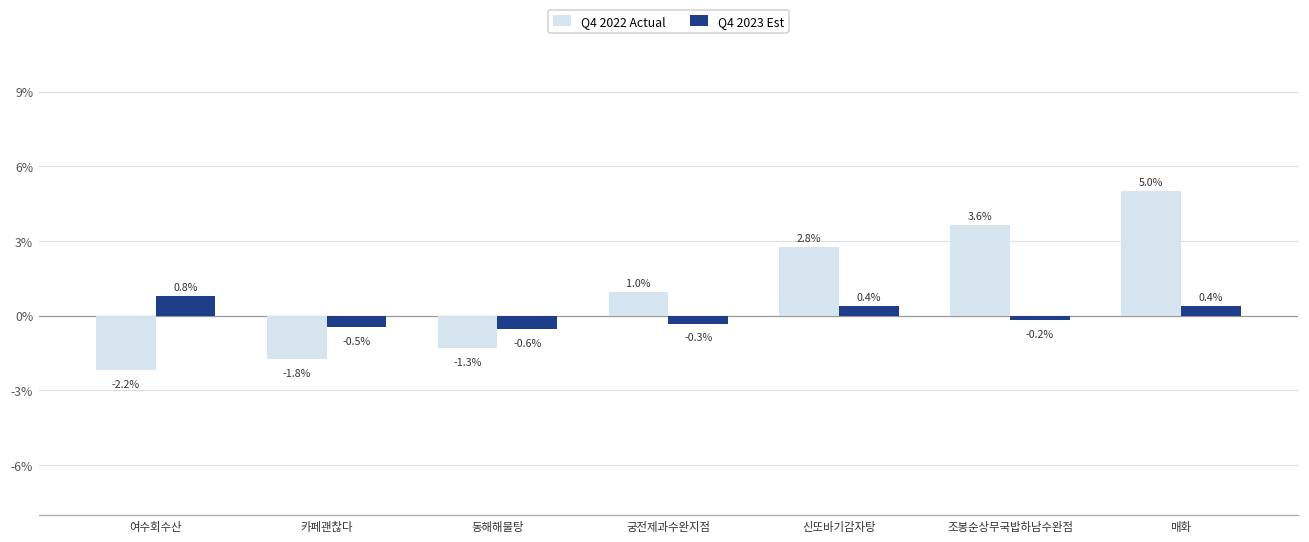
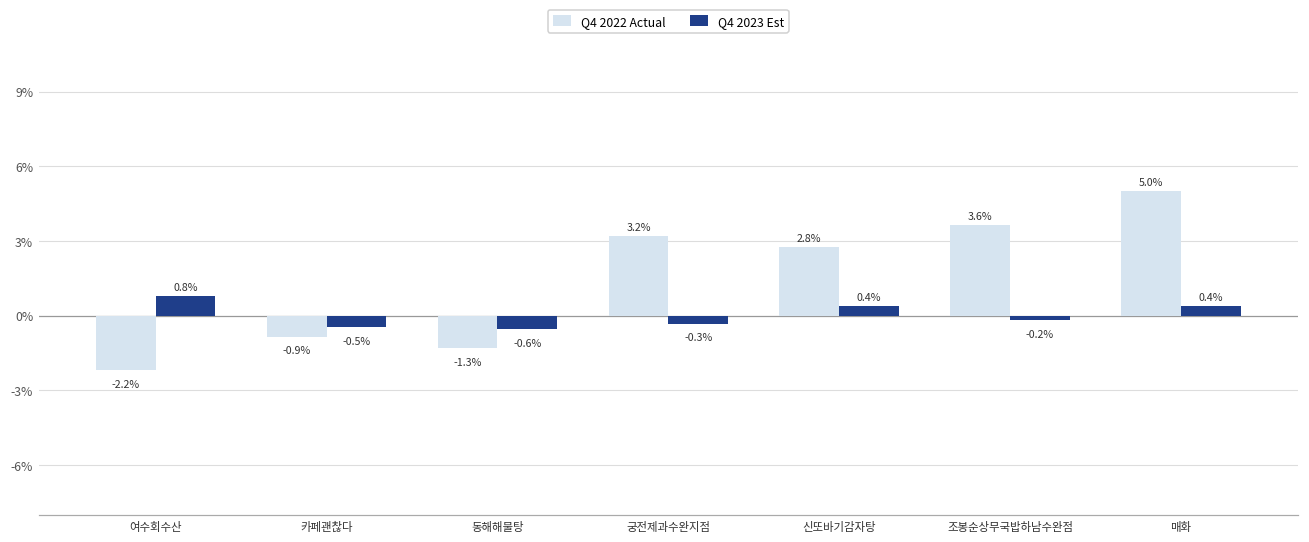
  {
    "Q4 2022 Actual": {
      "여수회수산": "-2.2%",
-     "카페괜찮다": "-1.8%",
+     "카페괜찮다": "-0.9%",
      "동해해물탕": "-1.3%",
-     "궁전제과수완지점": "1.0%",
+     "궁전제과수완지점": "3.2%",
      "신또바기감자탕": "2.8%",
      "조봉순상무국밥하남수완점": "3.6%",
      "매화": "5.0%"
    },
    "Q4 2023 Est": {
      "여수회수산": "0.8%",
      "카페괜찮다": "-0.5%",
      "동해해물탕": "-0.6%",
      "궁전제과수완지점": "-0.3%",
      "신또바기감자탕": "0.4%",
      "조봉순상무국밥하남수완점": "-0.2%",
      "매화": "0.4%"
    }
  }
